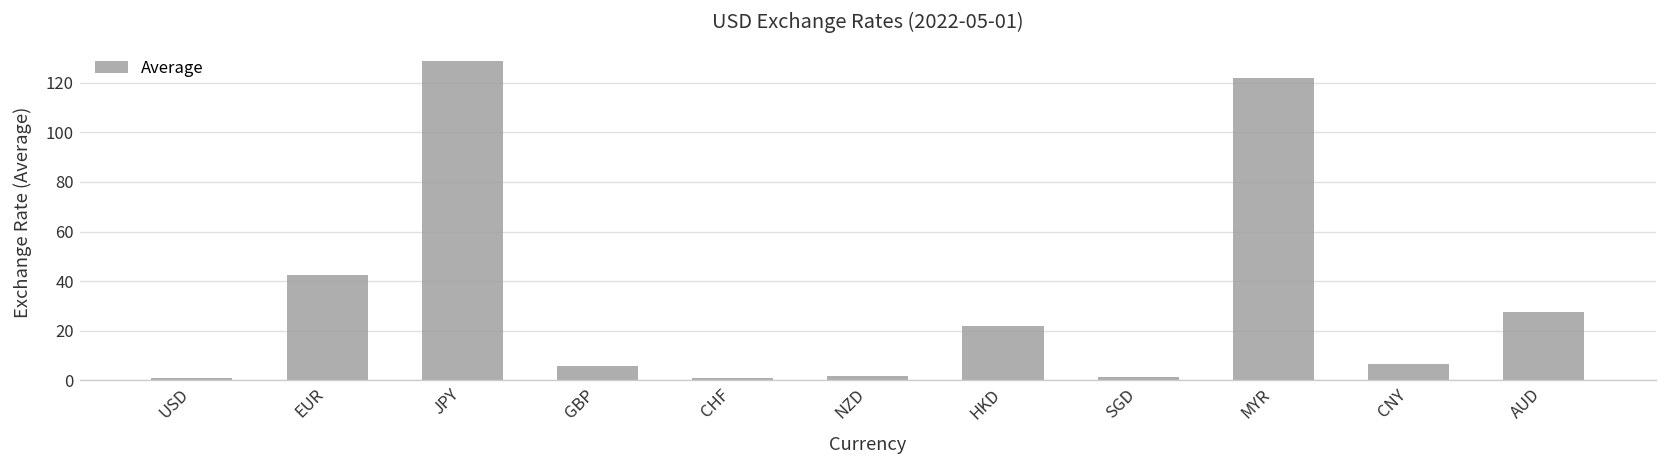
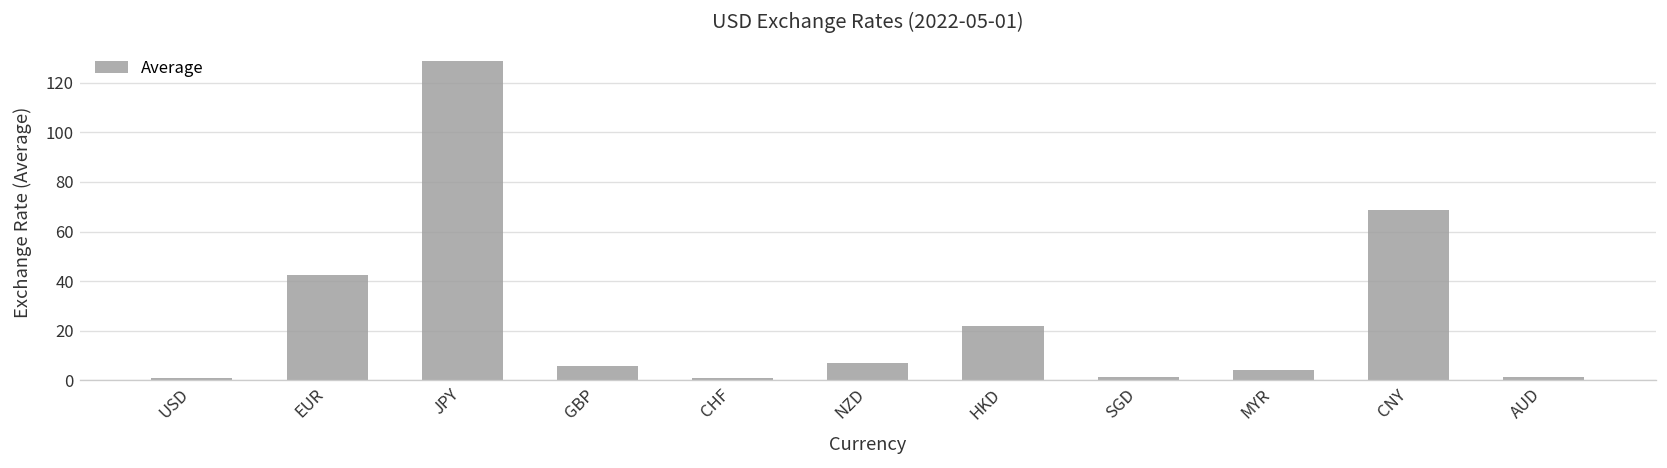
  {
    "EUR": 43,
    "JPY": 129,
    "GBP": 6,
-   "NZD": 2,
+   "NZD": 7,
    "HKD": 22,
    "SGD": 1,
-   "MYR": 122,
-   "CNY": 7,
-   "AUD": 28
+   "MYR": 4,
+   "CNY": 69,
+   "AUD": 1
  }
